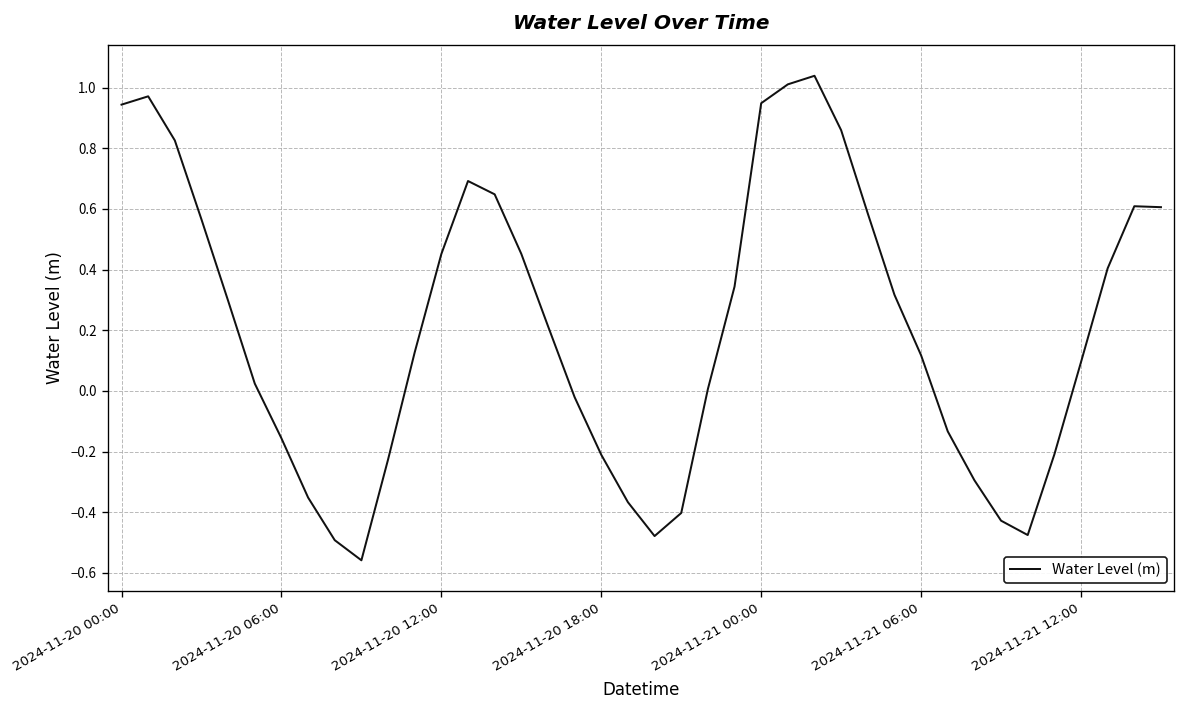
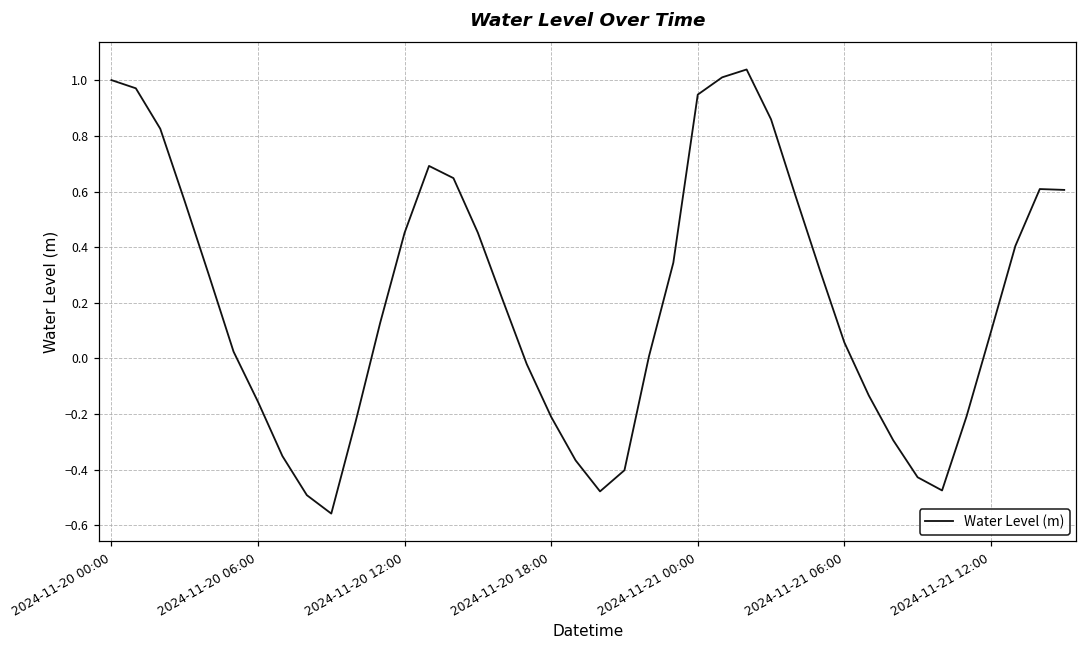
  {
-   "2024-11-20 00:00": 0.94,
+   "2024-11-20 00:00": 1.00,
    "2024-11-20 06:00": -0.16,
    "2024-11-20 12:00": 0.45,
    "2024-11-20 18:00": -0.21,
    "2024-11-21 00:00": 0.95,
-   "2024-11-21 06:00": 0.12,
+   "2024-11-21 06:00": 0.06,
    "2024-11-21 12:00": 0.10
  }
